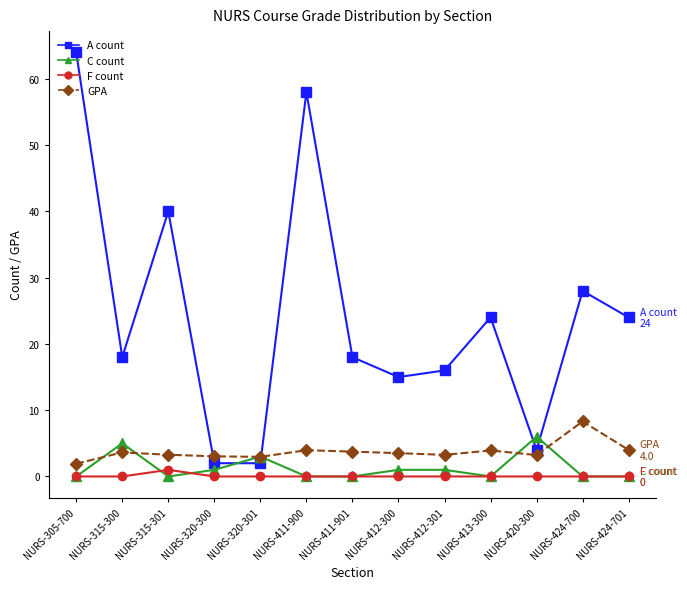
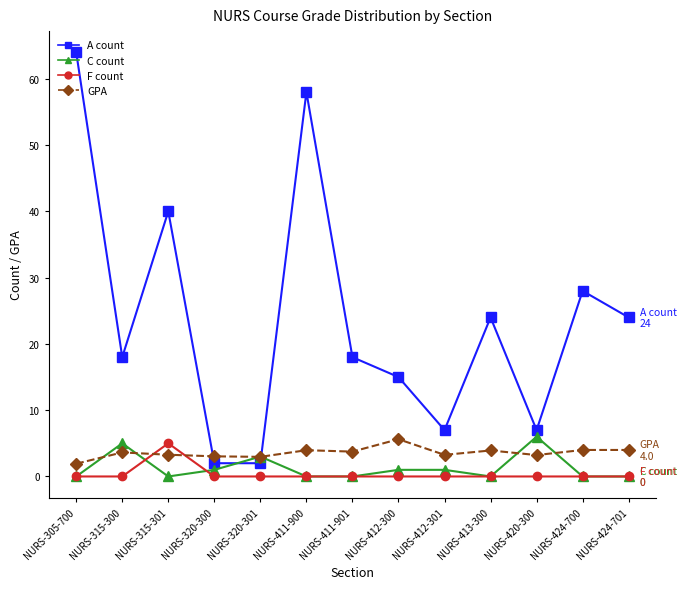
  {
    "A count": {
      "NURS-305-700": 64,
      "NURS-315-300": 18,
      "NURS-315-301": 40,
      "NURS-320-300": 2,
      "NURS-320-301": 2,
      "NURS-411-900": 58,
      "NURS-411-901": 18,
      "NURS-412-300": 15,
-     "NURS-412-301": 16,
+     "NURS-412-301": 7,
      "NURS-413-300": 24,
-     "NURS-420-300": 4,
+     "NURS-420-300": 7,
      "NURS-424-700": 28
    },
    "C count": {
      "NURS-315-300": 5,
      "NURS-315-301": 0,
      "NURS-320-300": 1,
      "NURS-412-300": 1,
      "NURS-412-301": 1,
      "NURS-420-300": 6
    },
    "F count": {
      "NURS-315-300": 0,
-     "NURS-315-301": 1,
+     "NURS-315-301": 5,
      "NURS-320-300": 0,
      "NURS-320-301": 0,
      "NURS-412-300": 0,
      "NURS-412-301": 0,
      "NURS-420-300": 0
    },
    "GPA": {
      "NURS-305-700": 2,
      "NURS-315-300": 4,
      "NURS-315-301": 3,
      "NURS-320-300": 3,
      "NURS-411-900": 4,
      "NURS-411-901": 4,
-     "NURS-412-300": 4,
+     "NURS-412-300": 6,
      "NURS-412-301": 3,
      "NURS-413-300": 4,
      "NURS-420-300": 3,
-     "NURS-424-700": 8
+     "NURS-424-700": 4
    }
  }
